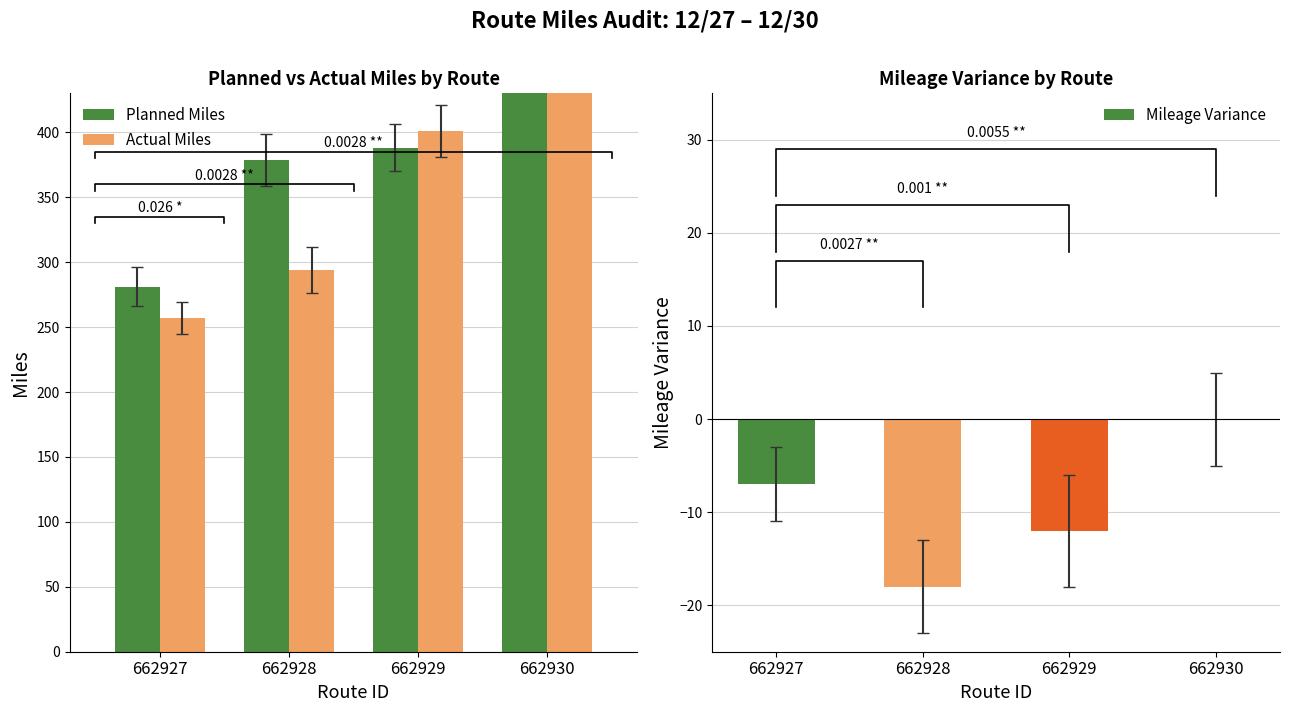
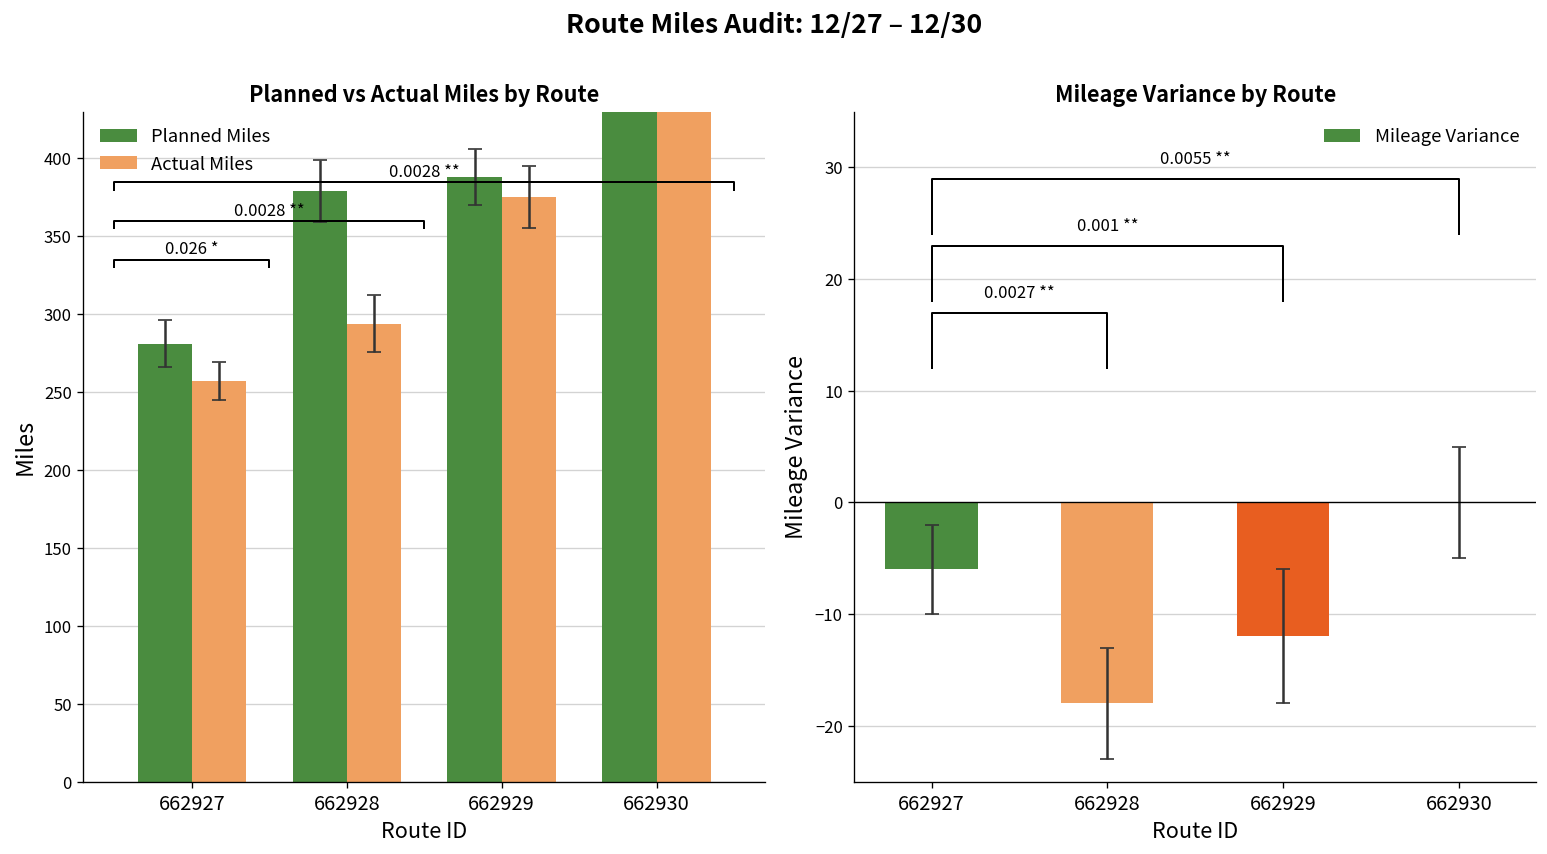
  {
    "Planned vs Actual Miles by Route": {
      "Planned Miles": {
        "662927": 281,
        "662928": 379
      },
      "Actual Miles": {
        "662927": 257,
        "662928": 294,
-       "662929": 401
+       "662929": 375
      }
    },
    "Mileage Variance by Route": {
      "Mileage Variance": {
-       "662927": -7,
+       "662927": -6,
        "662928": -18,
        "662929": -12,
        "662930": 0
      }
    }
  }
